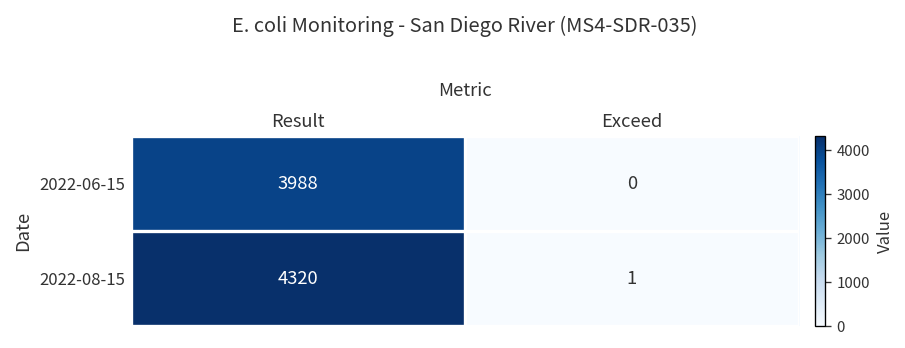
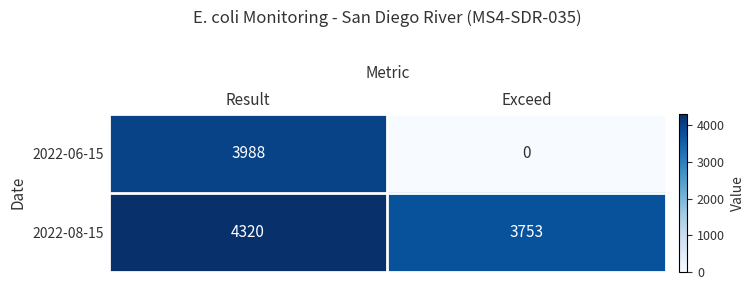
  {
    "2022-06-15": {
      "Result": 3988,
      "Exceed": 0
    },
    "2022-08-15": {
      "Result": 4320,
-     "Exceed": 1
+     "Exceed": 3753
    }
  }
